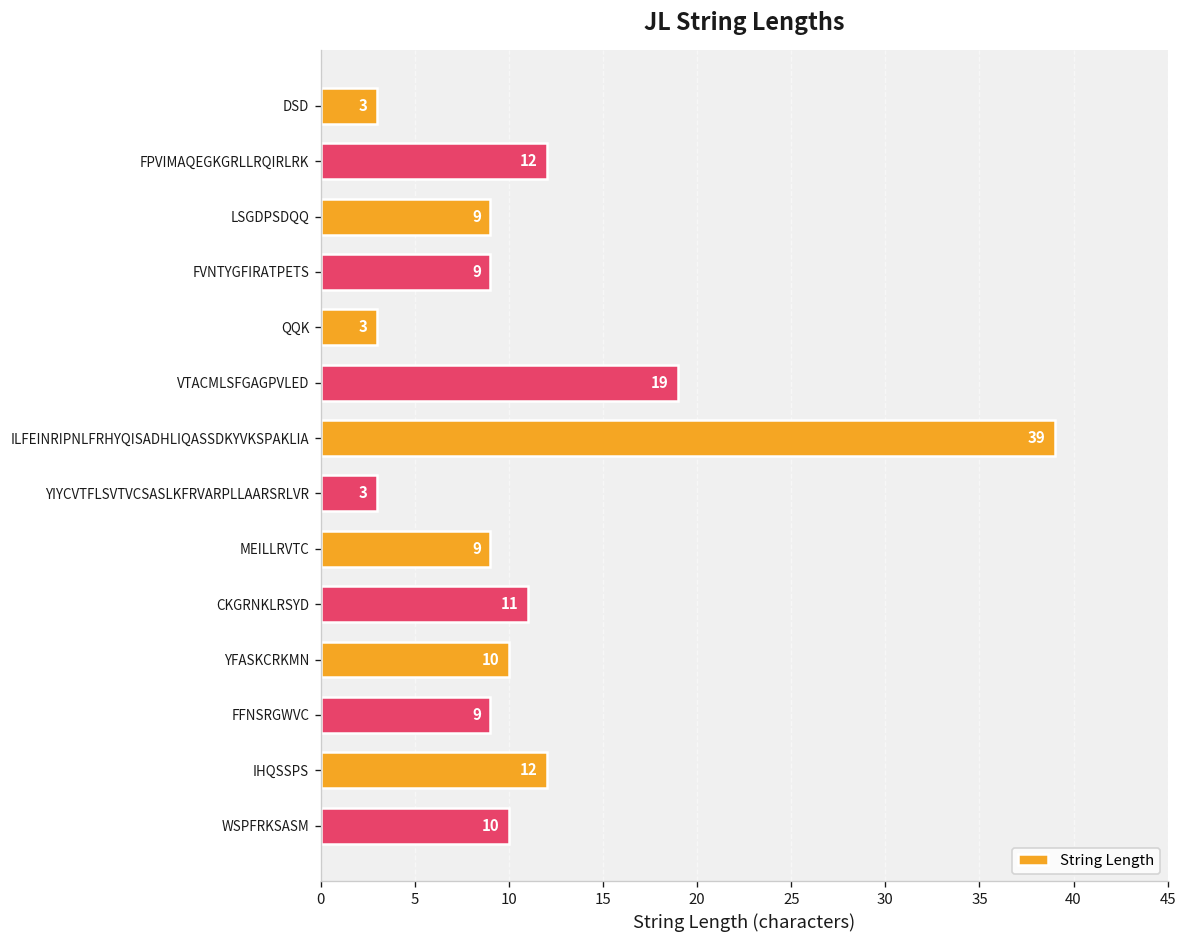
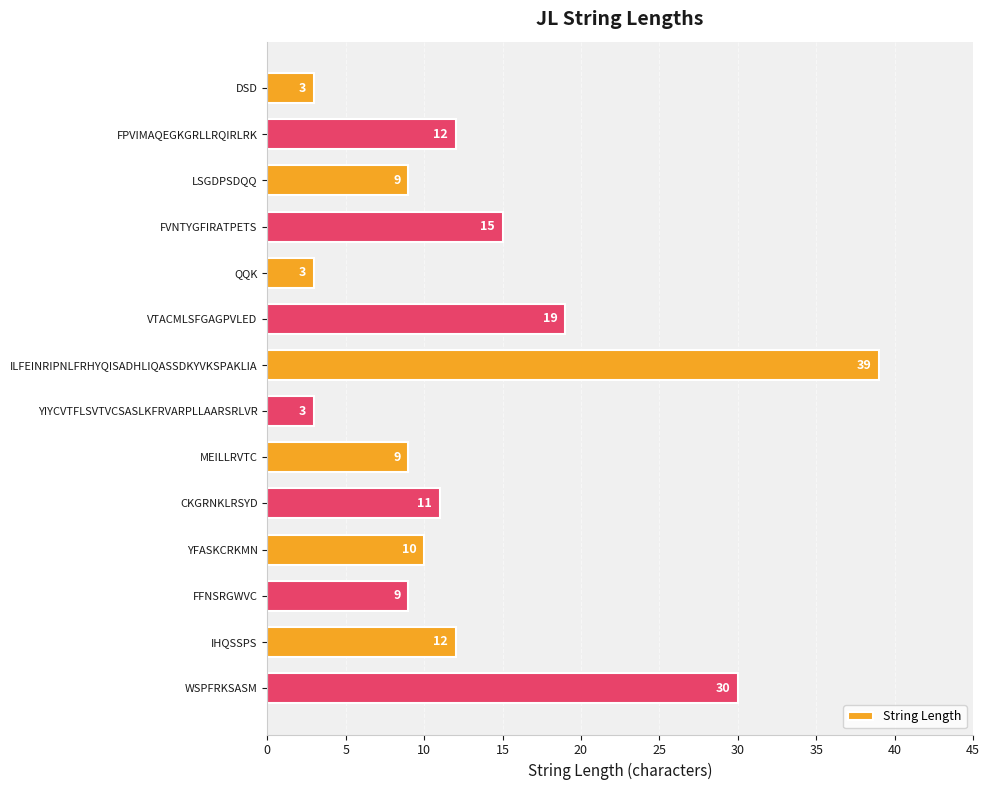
  {
    "DSD": 3,
    "FPVIMAQEGKGRLLRQIRLRK": 12,
    "LSGDPSDQQ": 9,
-   "FVNTYGFIRATPETS": 9,
+   "FVNTYGFIRATPETS": 15,
    "QQK": 3,
    "VTACMLSFGAGPVLED": 19,
    "ILFEINRIPNLFRHYQISADHLIQASSDKYVKSPAKLIA": 39,
    "YIYCVTFLSVTVCSASLKFRVARPLLAARSRLVR": 3,
    "MEILLRVTC": 9,
    "CKGRNKLRSYD": 11,
    "YFASKCRKMN": 10,
    "FFNSRGWVC": 9,
    "IHQSSPS": 12,
-   "WSPFRKSASM": 10
+   "WSPFRKSASM": 30
  }
